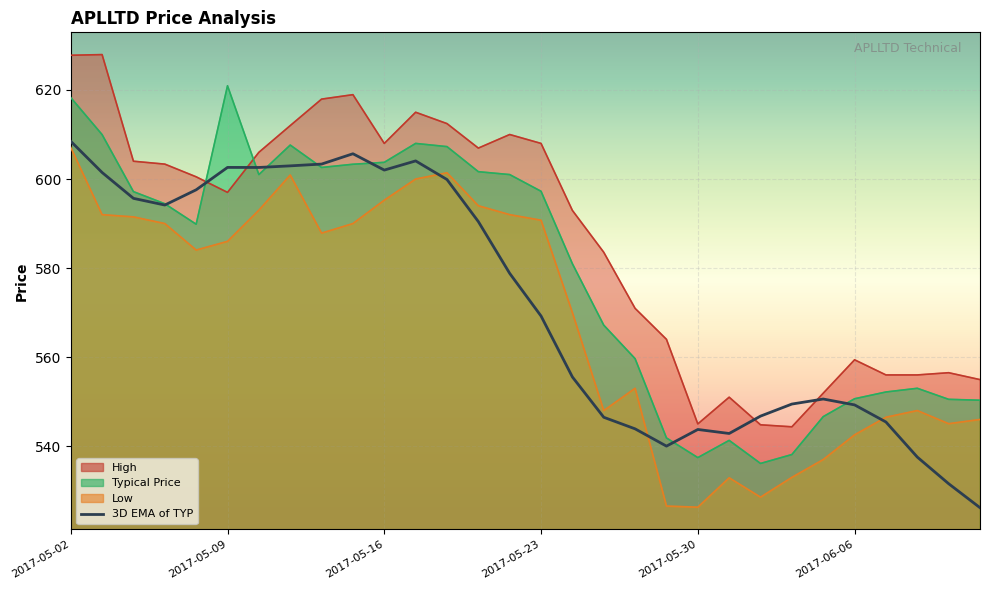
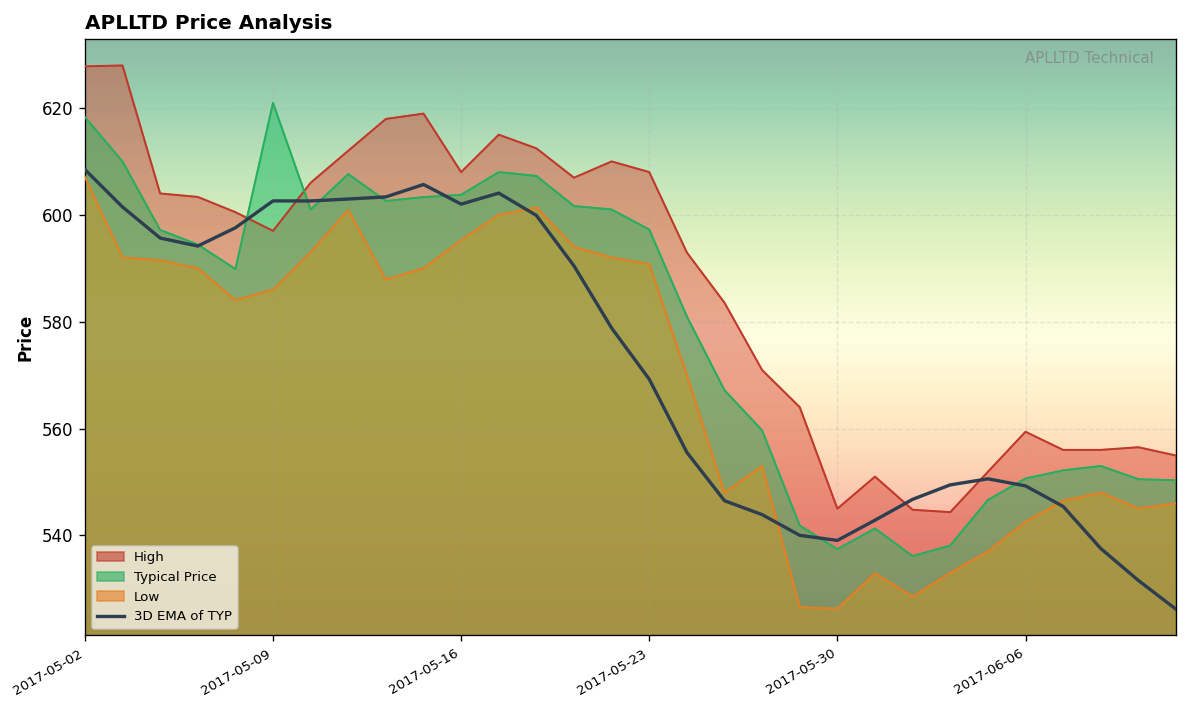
  {
    "3D EMA of TYP": {
      "2017-05-02": 608,
      "2017-05-09": 603,
      "2017-05-16": 602,
      "2017-05-23": 569,
-     "2017-05-30": 544,
+     "2017-05-30": 539,
      "2017-06-06": 549
    },
    "Typical Price": {
      "2017-05-02": 618,
      "2017-05-09": 621,
      "2017-05-16": 604,
      "2017-05-23": 597,
      "2017-05-30": 537,
      "2017-06-06": 551
    }
  }
